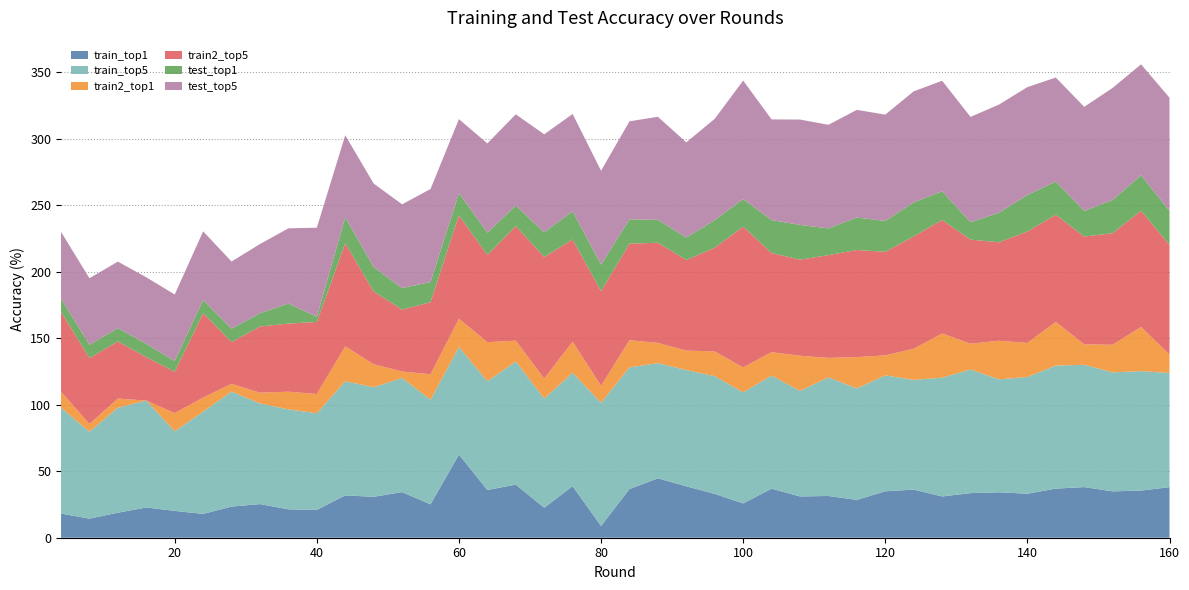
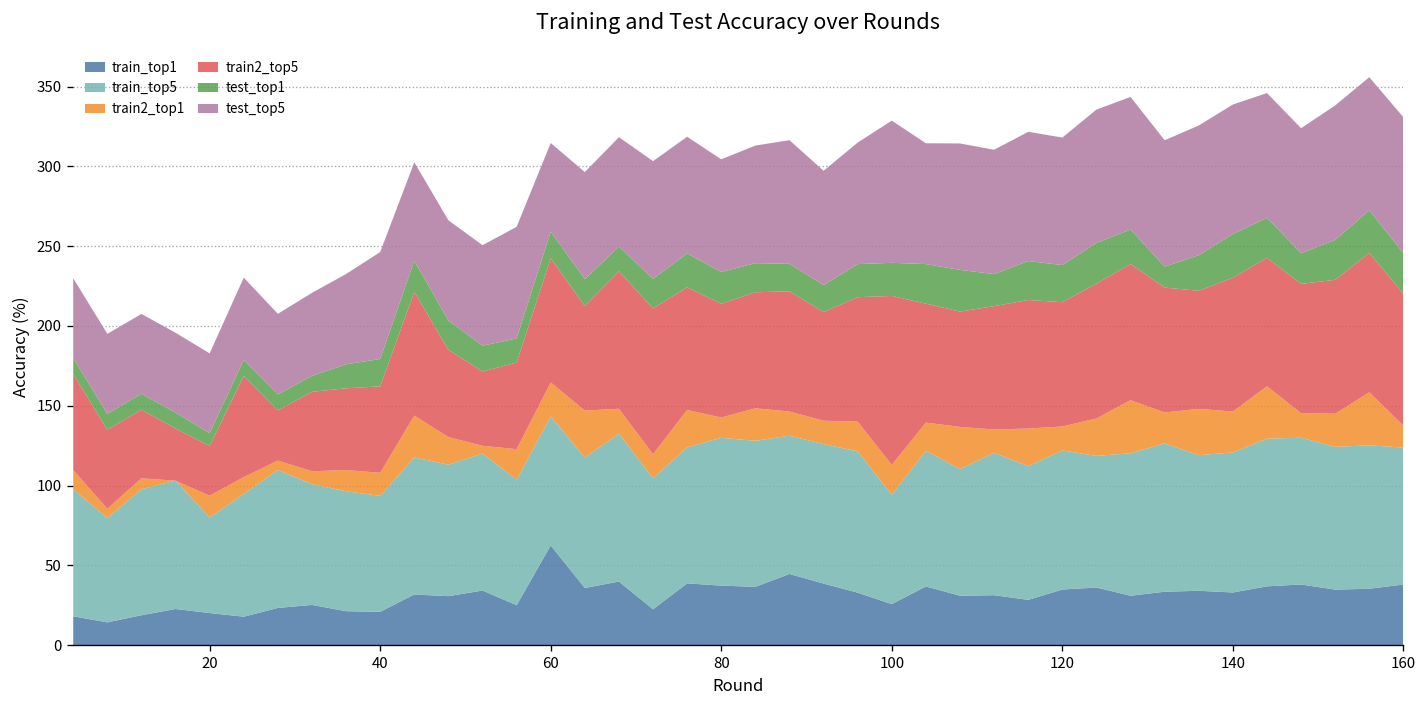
  {
    "train_top1": {
      "20": 20,
      "40": 21,
      "60": 63,
-     "80": 9,
+     "80": 37,
      "100": 26,
      "120": 35,
      "140": 33,
      "160": 38
    },
    "train_top5": {
      "20": 60,
      "40": 73,
      "60": 81,
      "80": 93,
-     "100": 83,
+     "100": 69,
      "120": 87,
      "140": 88,
      "160": 86
    },
    "train2_top1": {
      "20": 14,
      "40": 14,
      "60": 21,
      "80": 13,
      "100": 19,
      "120": 15,
      "140": 26,
      "160": 14
    },
    "train2_top5": {
      "20": 31,
      "40": 54,
      "60": 78,
      "80": 71,
      "100": 106,
      "120": 78,
      "140": 84,
      "160": 83
    },
    "test_top1": {
      "20": 8,
-     "40": 4,
+     "40": 17,
      "60": 17,
      "80": 20,
      "100": 21,
      "120": 23,
      "140": 27,
      "160": 25
    },
    "test_top5": {
      "20": 50,
      "40": 67,
      "60": 56,
      "80": 71,
      "100": 89,
      "120": 80,
      "140": 81,
      "160": 85
    }
  }
